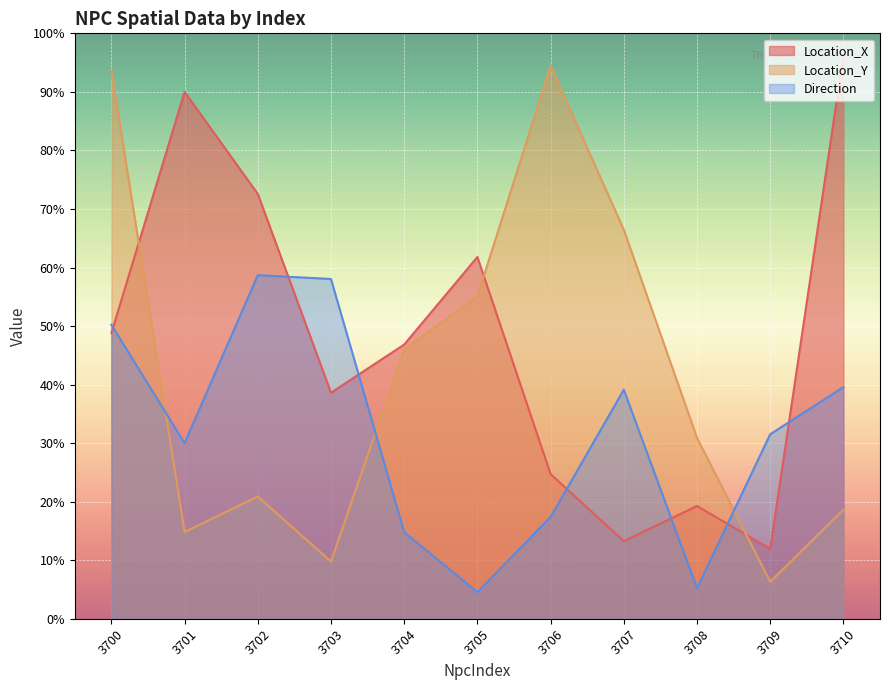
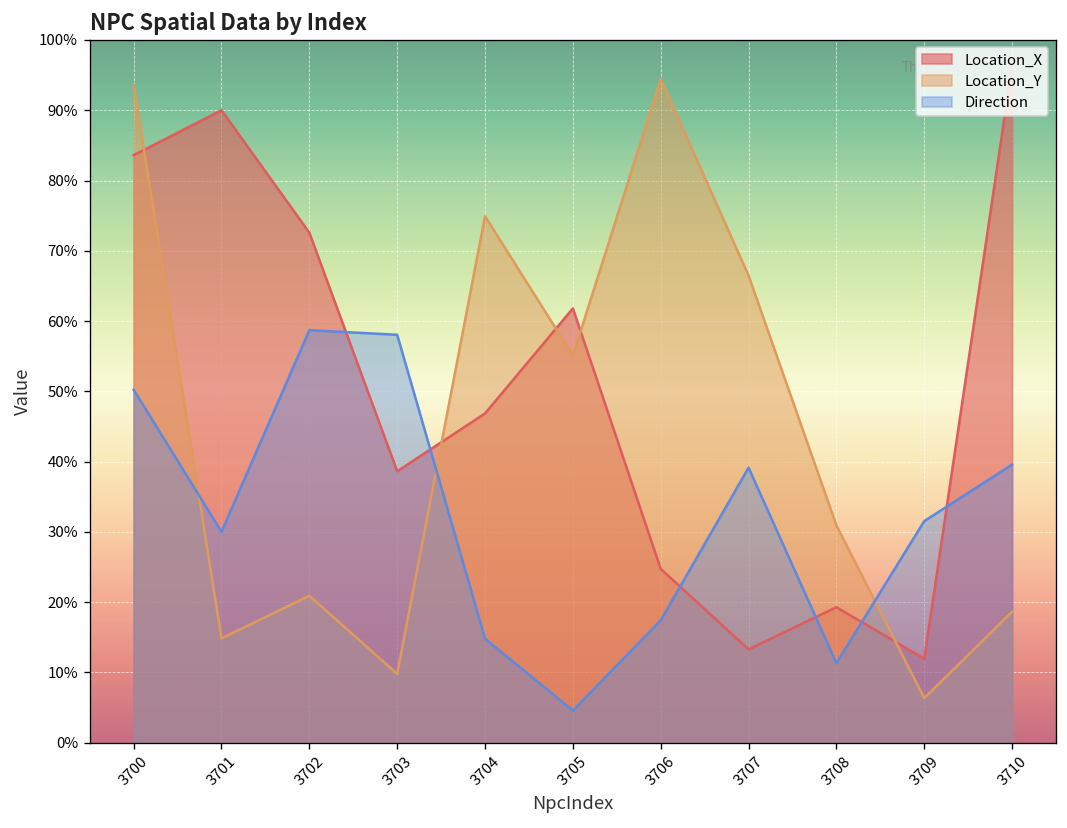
  {
    "Location_X": {
-     "3700": "49%",
+     "3700": "84%",
      "3701": "90%",
      "3702": "73%",
      "3703": "39%",
      "3704": "47%",
      "3705": "62%",
      "3706": "25%",
      "3707": "13%",
      "3708": "19%",
      "3709": "12%"
    },
    "Location_Y": {
      "3700": "94%",
      "3701": "15%",
      "3702": "21%",
      "3703": "10%",
-     "3704": "46%",
+     "3704": "75%",
      "3705": "55%",
      "3706": "94%",
      "3707": "66%",
      "3708": "31%",
      "3709": "6%",
      "3710": "19%"
    },
    "Direction": {
      "3700": "50%",
      "3701": "30%",
      "3702": "59%",
      "3703": "58%",
      "3704": "15%",
      "3705": "5%",
      "3706": "17%",
      "3707": "39%",
-     "3708": "5%",
+     "3708": "11%",
      "3709": "32%",
      "3710": "40%"
    }
  }
